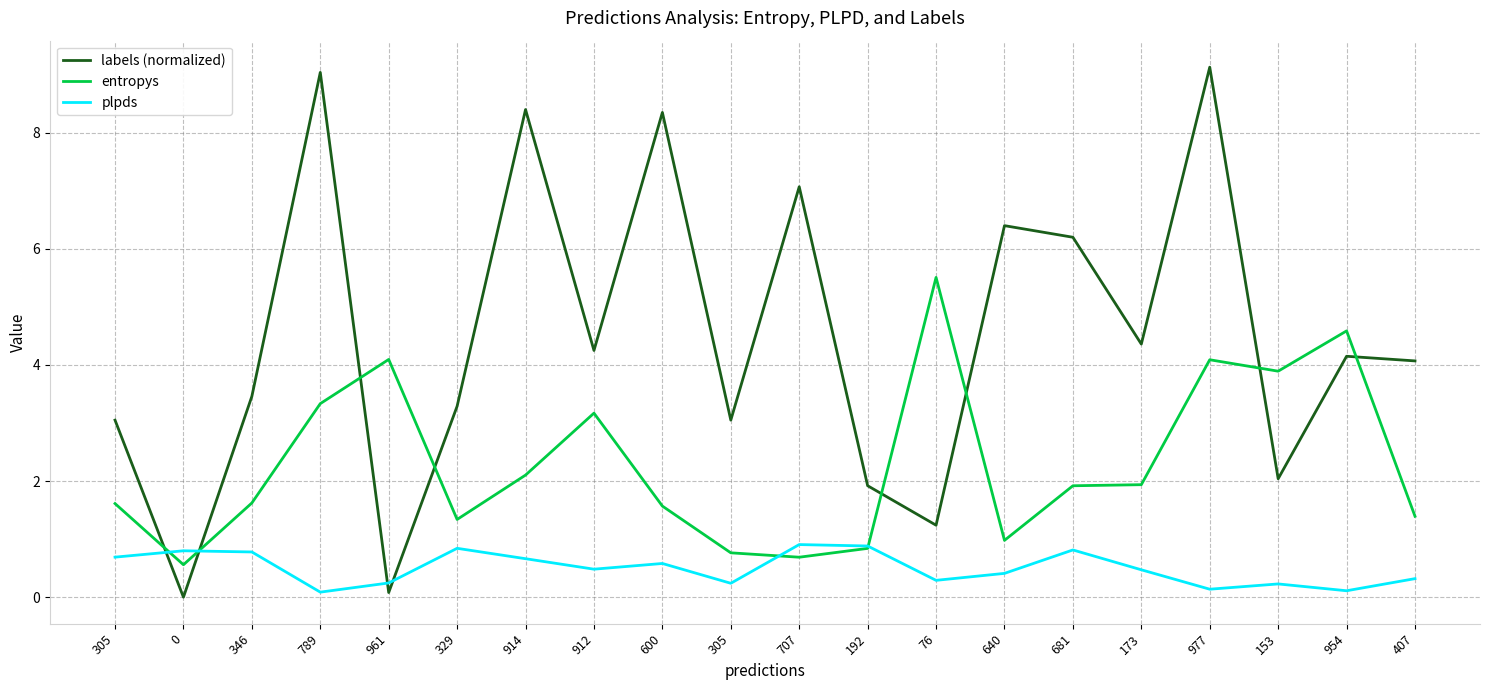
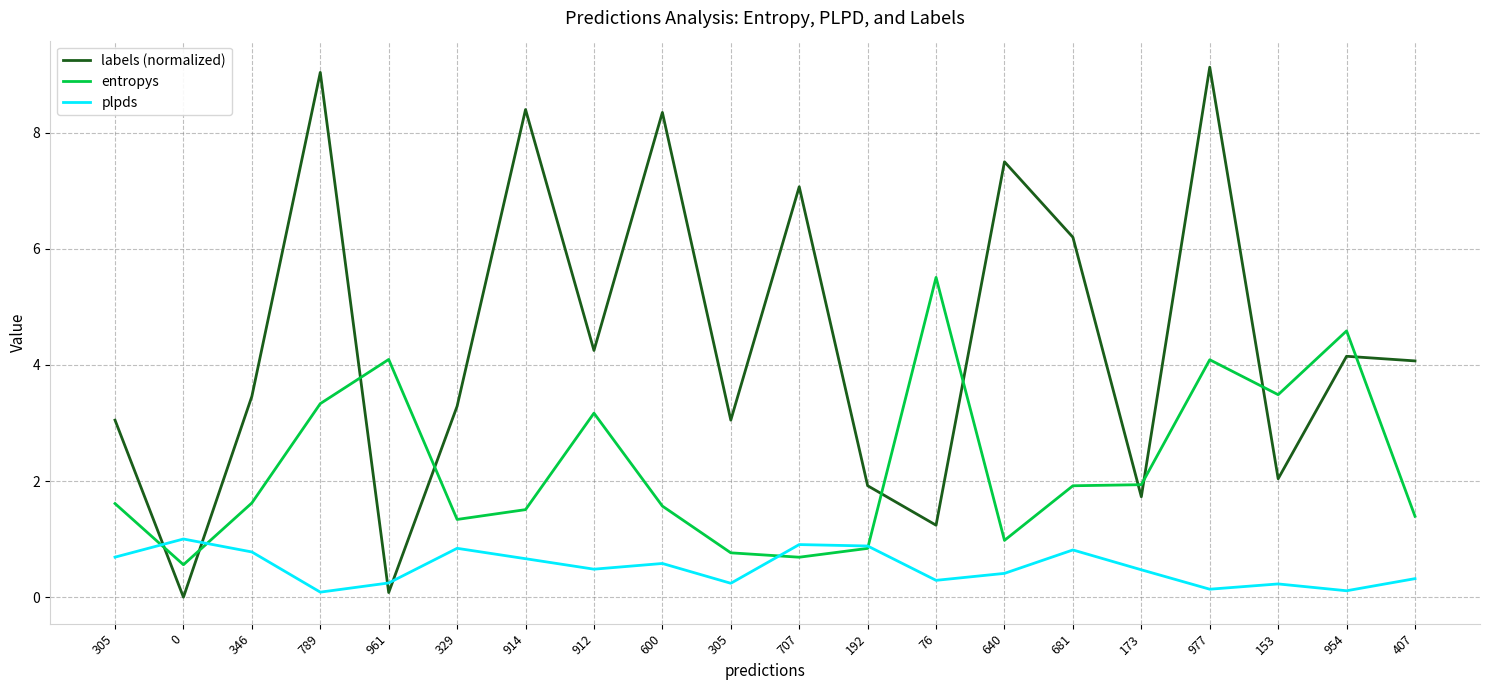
  {
    "labels (normalized)": {
      "0": 0.0,
      "346": 3.5,
      "789": 9.0,
      "961": 0.1,
      "329": 3.3,
      "914": 8.4,
      "912": 4.3,
      "600": 8.4,
      "707": 7.1,
      "192": 1.9,
      "76": 1.2,
-     "640": 6.4,
+     "640": 7.5,
      "681": 6.2,
-     "173": 4.4,
+     "173": 1.7,
      "977": 9.1,
      "153": 2.0,
      "954": 4.2,
      "407": 4.1
    },
    "entropys": {
      "0": 0.6,
      "346": 1.6,
      "789": 3.3,
      "961": 4.1,
      "329": 1.3,
-     "914": 2.1,
+     "914": 1.5,
      "912": 3.2,
      "600": 1.6,
      "707": 0.7,
      "76": 5.5,
      "640": 1.0,
      "681": 1.9,
      "173": 1.9,
      "977": 4.1,
-     "153": 3.9,
+     "153": 3.5,
      "954": 4.6,
      "407": 1.4
    },
    "plpds": {
-     "0": 0.8,
+     "0": 1.0,
      "346": 0.8,
      "789": 0.1,
      "961": 0.2,
      "329": 0.8,
      "914": 0.7,
      "912": 0.5,
      "600": 0.6,
      "707": 0.9,
      "76": 0.3,
      "640": 0.4,
      "681": 0.8,
      "173": 0.5,
      "977": 0.1,
      "153": 0.2,
      "954": 0.1,
      "407": 0.3
    }
  }
